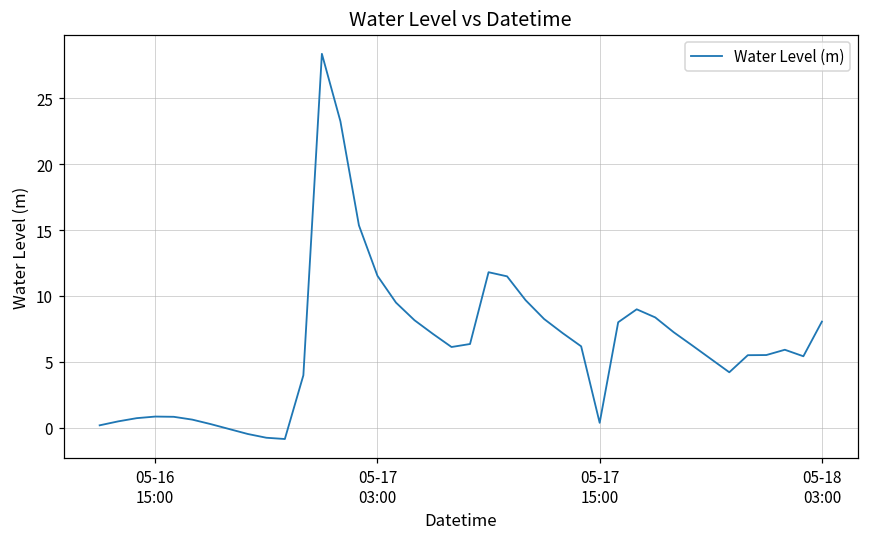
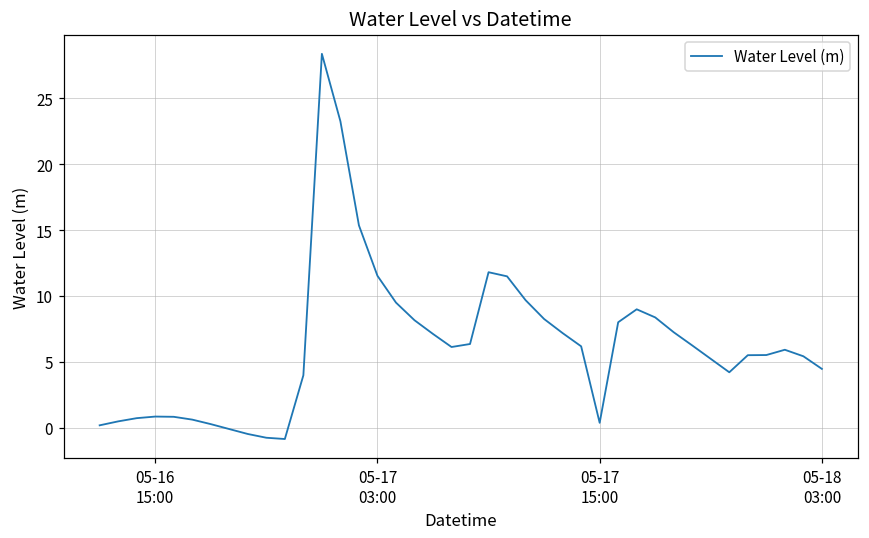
  {
    "05-16 15:00": 0.9,
    "05-17 03:00": 11.5,
    "05-17 15:00": 0.4,
-   "05-18 03:00": 8.1
+   "05-18 03:00": 4.5
  }
